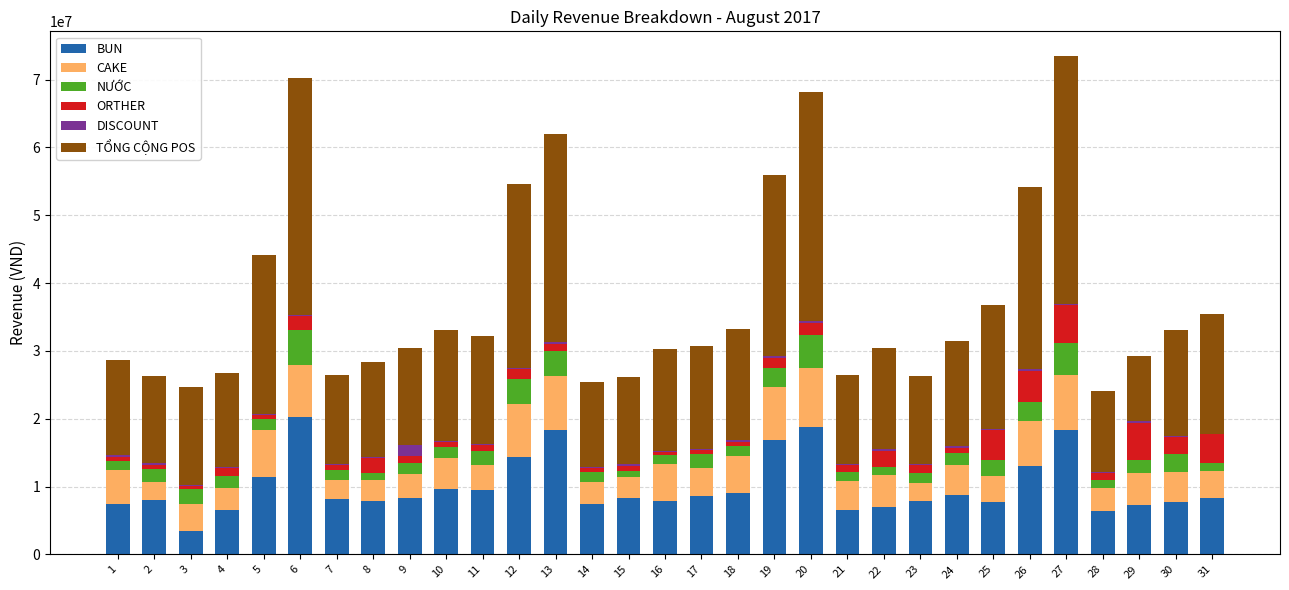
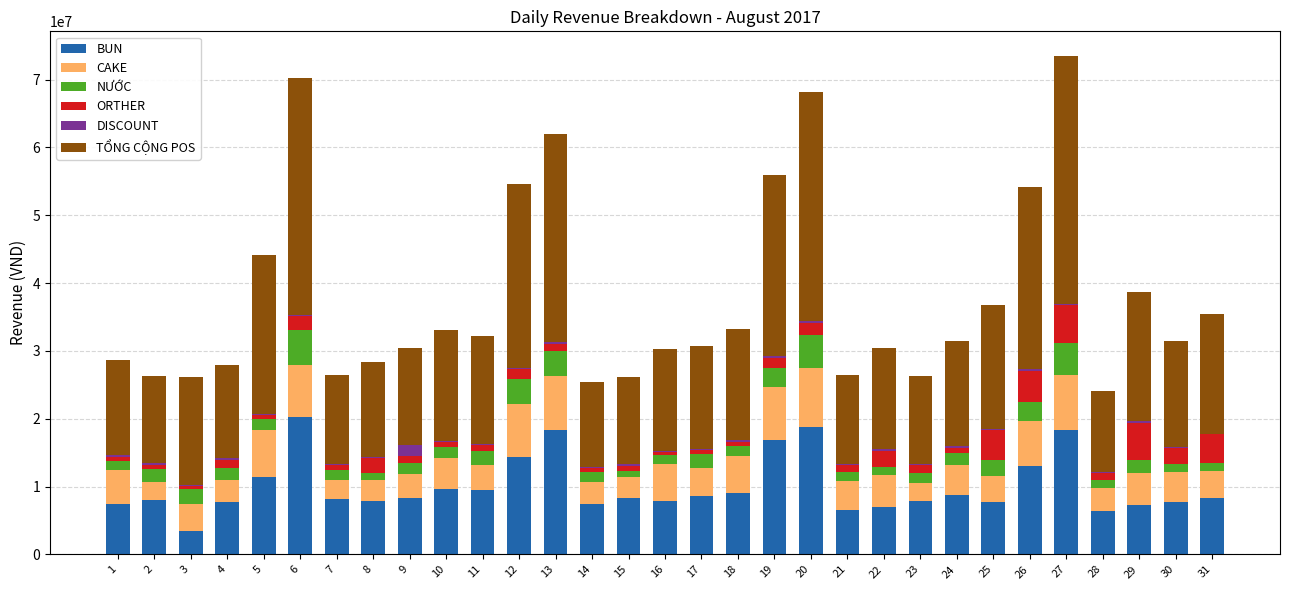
  {
    "BUN": {
      "1": 7000000,
      "2": 8000000,
      "3": 3000000,
-     "4": 7000000,
+     "4": 8000000,
      "5": 11000000,
      "6": 20000000,
      "7": 8000000,
      "8": 8000000,
      "9": 8000000,
      "10": 10000000,
      "11": 9000000,
      "12": 14000000,
      "13": 18000000,
      "14": 7000000,
      "15": 8000000,
      "16": 8000000,
      "17": 9000000,
      "18": 9000000,
      "19": 17000000,
      "20": 19000000,
      "21": 7000000,
      "22": 7000000,
      "23": 8000000,
      "24": 9000000,
      "25": 8000000,
      "26": 13000000,
      "27": 18000000,
      "28": 6000000,
      "29": 7000000,
      "30": 8000000,
      "31": 8000000
    },
    "CAKE": {
      "1": 5000000,
      "2": 3000000,
      "3": 4000000,
      "4": 3000000,
      "5": 7000000,
      "6": 8000000,
      "7": 3000000,
      "8": 3000000,
      "9": 4000000,
      "10": 4000000,
      "11": 4000000,
      "12": 8000000,
      "13": 8000000,
      "14": 3000000,
      "15": 3000000,
      "16": 6000000,
      "17": 4000000,
      "18": 6000000,
      "19": 8000000,
      "20": 9000000,
      "21": 4000000,
      "22": 5000000,
      "23": 3000000,
      "24": 4000000,
      "25": 4000000,
      "26": 7000000,
      "27": 8000000,
      "28": 3000000,
      "29": 5000000,
      "30": 4000000,
      "31": 4000000
    },
    "NƯỚC": {
      "1": 1000000,
      "2": 2000000,
      "3": 2000000,
      "4": 2000000,
      "5": 2000000,
      "6": 5000000,
      "7": 1000000,
      "8": 1000000,
      "9": 2000000,
      "10": 2000000,
      "11": 2000000,
      "12": 4000000,
      "13": 4000000,
      "14": 1000000,
      "15": 1000000,
      "16": 1000000,
      "17": 2000000,
      "18": 1000000,
      "19": 3000000,
      "20": 5000000,
      "21": 1000000,
      "22": 1000000,
      "23": 1000000,
      "24": 2000000,
      "25": 2000000,
      "26": 3000000,
      "27": 5000000,
      "28": 1000000,
      "29": 2000000,
-     "30": 3000000,
+     "30": 1000000,
      "31": 1000000
    },
    "ORTHER": {
      "1": 1000000,
      "2": 1000000,
      "3": 1000000,
      "4": 1000000,
      "5": 1000000,
      "6": 2000000,
      "7": 1000000,
      "8": 2000000,
      "9": 1000000,
      "10": 1000000,
      "11": 1000000,
      "12": 2000000,
      "13": 1000000,
      "14": 1000000,
      "15": 1000000,
      "16": 0,
      "17": 1000000,
      "18": 1000000,
      "19": 1000000,
      "20": 2000000,
      "21": 1000000,
      "22": 2000000,
      "23": 1000000,
      "24": 1000000,
      "25": 4000000,
      "26": 5000000,
      "27": 5000000,
      "28": 1000000,
      "29": 5000000,
      "30": 2000000,
      "31": 4000000
    },
    "DISCOUNT": {
      "9": 2000000,
      "20": 0
    },
    "TỔNG CỘNG POS": {
      "1": 14000000,
      "2": 13000000,
-     "3": 14000000,
+     "3": 16000000,
      "4": 14000000,
      "5": 23000000,
      "6": 35000000,
      "7": 13000000,
      "8": 14000000,
      "9": 14000000,
      "10": 16000000,
      "11": 16000000,
      "12": 27000000,
      "13": 31000000,
      "14": 13000000,
      "15": 13000000,
      "16": 15000000,
      "17": 15000000,
      "18": 16000000,
      "19": 27000000,
      "20": 34000000,
      "21": 13000000,
      "22": 15000000,
      "23": 13000000,
      "24": 16000000,
      "25": 18000000,
      "26": 27000000,
      "27": 36000000,
      "28": 12000000,
-     "29": 10000000,
+     "29": 19000000,
      "30": 16000000,
      "31": 18000000
    }
  }
